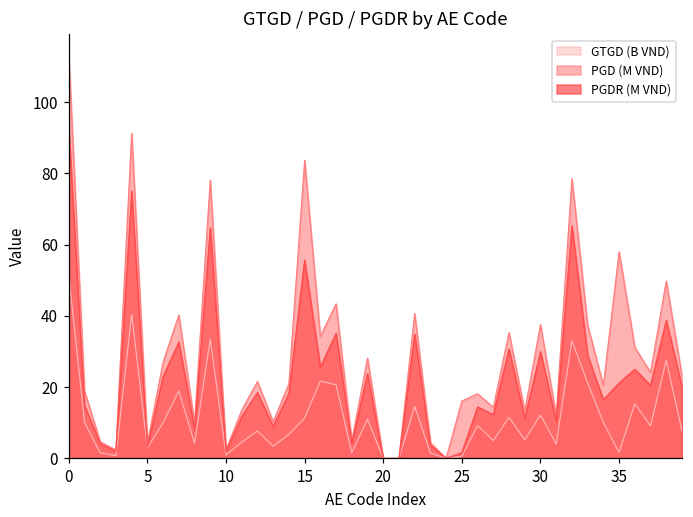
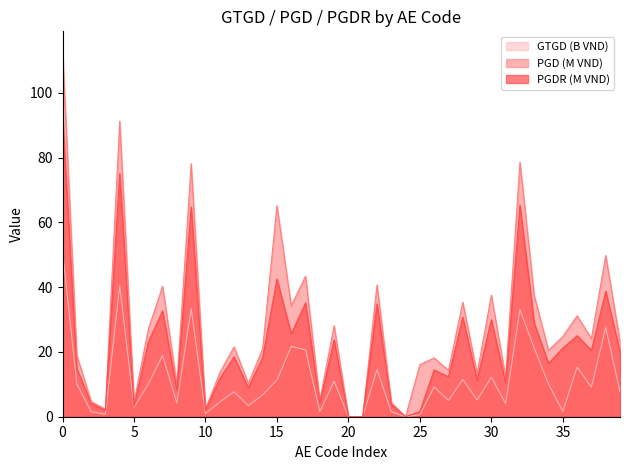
  {
    "GTGD (B VND)": {
      "0": 51,
      "10": 1,
      "15": 11,
      "25": 1,
      "30": 12,
      "35": 2
    },
    "PGD (M VND)": {
      "0": 113,
      "5": 4,
-     "15": 84,
+     "15": 65,
      "25": 16,
      "30": 38,
-     "35": 58
+     "35": 25
    },
    "PGDR (M VND)": {
      "0": 93,
-     "15": 56,
+     "15": 43,
      "25": 2,
      "30": 30,
      "35": 21
    }
  }
